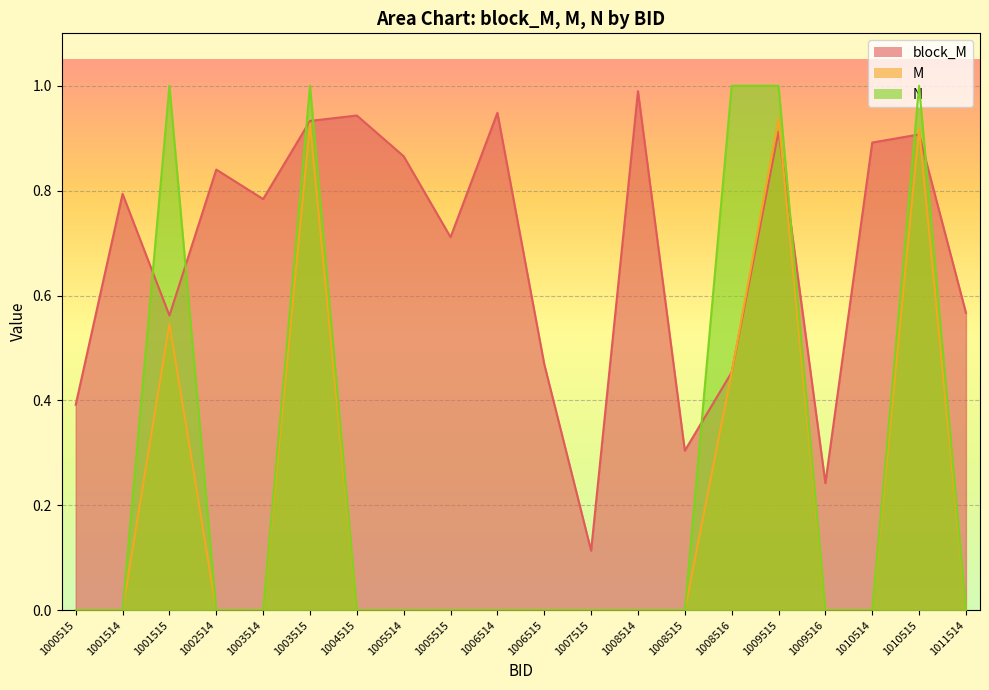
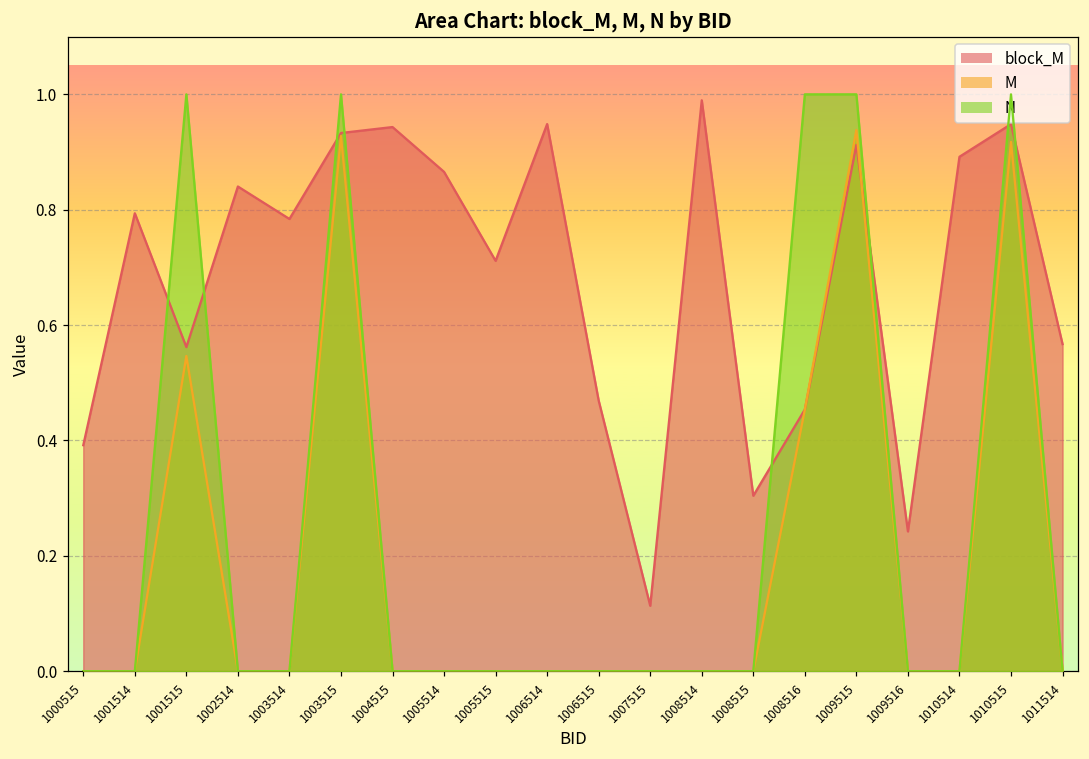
  {
    "block_M": {
      "1000515": 0.39,
      "1001514": 0.79,
      "1001515": 0.56,
      "1002514": 0.84,
      "1003514": 0.78,
      "1003515": 0.93,
      "1004515": 0.94,
      "1005514": 0.87,
      "1005515": 0.71,
      "1006514": 0.95,
      "1006515": 0.47,
      "1007515": 0.11,
      "1008514": 0.99,
      "1008515": 0.30,
      "1009515": 0.91,
      "1009516": 0.24,
      "1010514": 0.89,
-     "1010515": 0.91,
+     "1010515": 0.95,
      "1011514": 0.57
    },
    "M": {
      "1001515": 0.55,
      "1003515": 0.93,
      "1009515": 0.94,
      "1010515": 0.92
    },
    "N": {
      "1001515": 1.00,
      "1003515": 1.00,
      "1008516": 1.00,
      "1009515": 1.00
    }
  }
